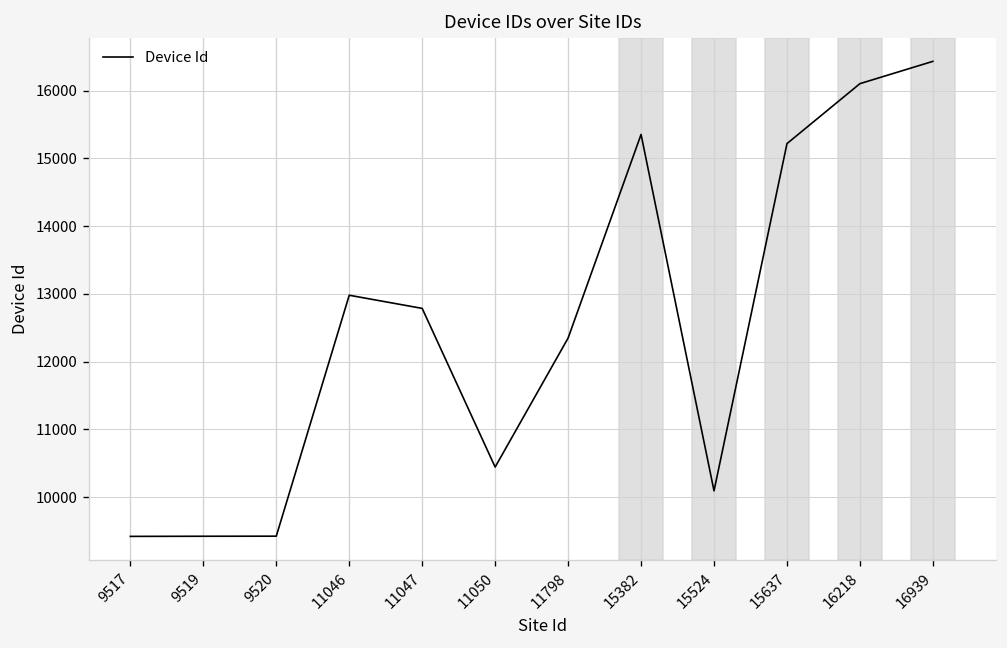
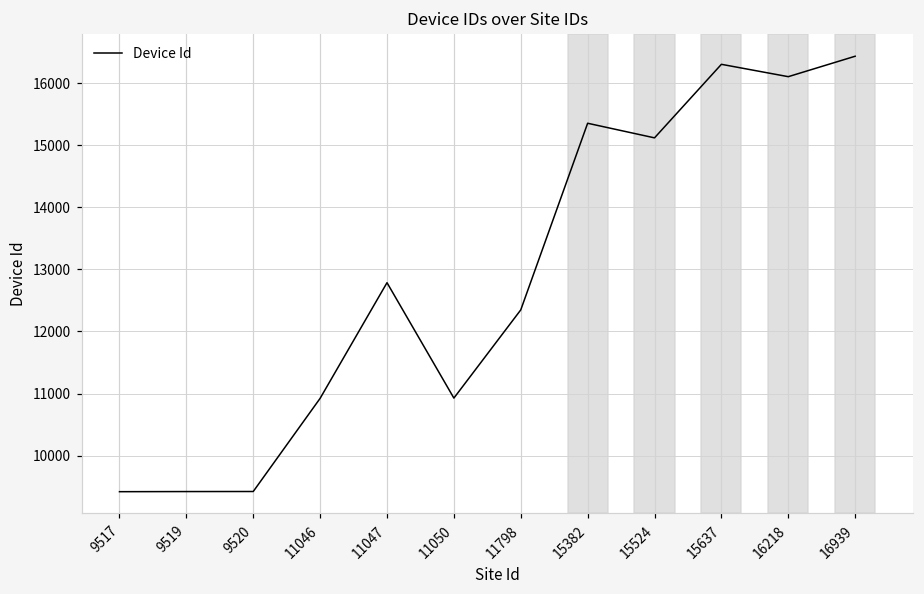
  {
    "9517": 9400,
    "9519": 9400,
    "9520": 9400,
-   "11046": 13000,
+   "11046": 10900,
    "11047": 12800,
-   "11050": 10400,
+   "11050": 10900,
    "11798": 12300,
    "15382": 15400,
-   "15524": 10100,
-   "15637": 15200,
+   "15524": 15100,
+   "15637": 16300,
    "16218": 16100,
    "16939": 16400
  }
